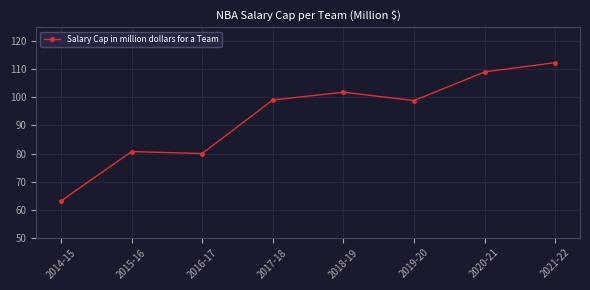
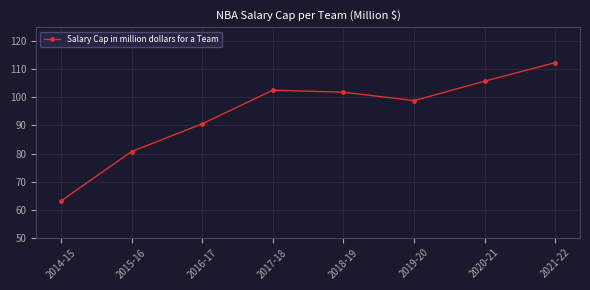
  {
    "2014-15": 63,
    "2015-16": 81,
-   "2016-17": 80,
-   "2017-18": 99,
+   "2016-17": 91,
+   "2017-18": 103,
    "2018-19": 102,
    "2019-20": 99,
-   "2020-21": 109,
+   "2020-21": 106,
    "2021-22": 112
  }
